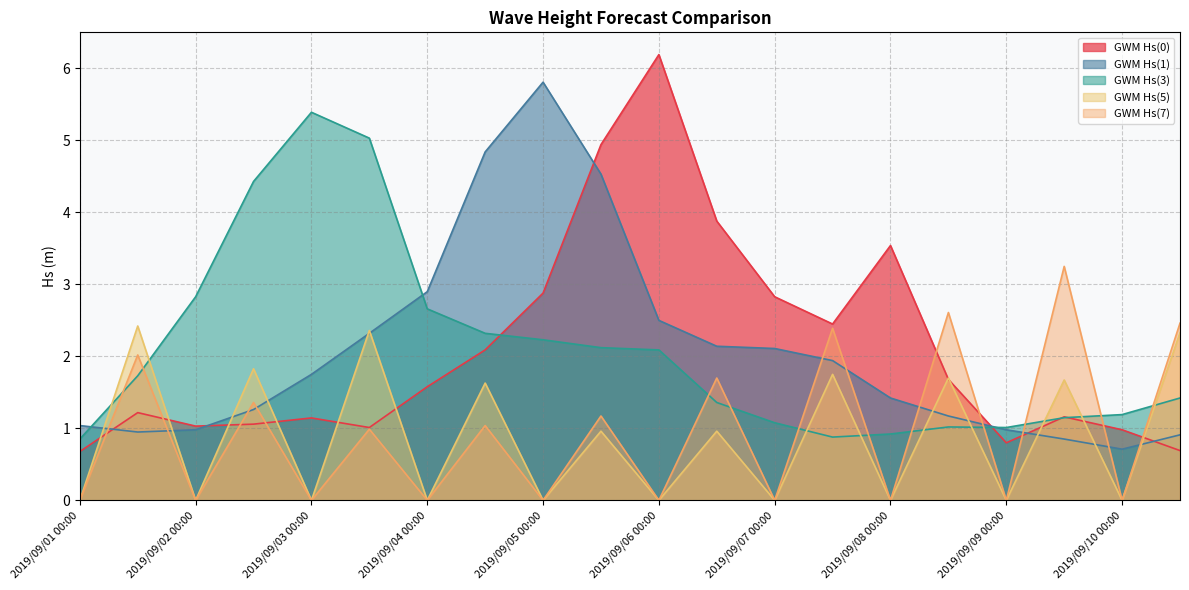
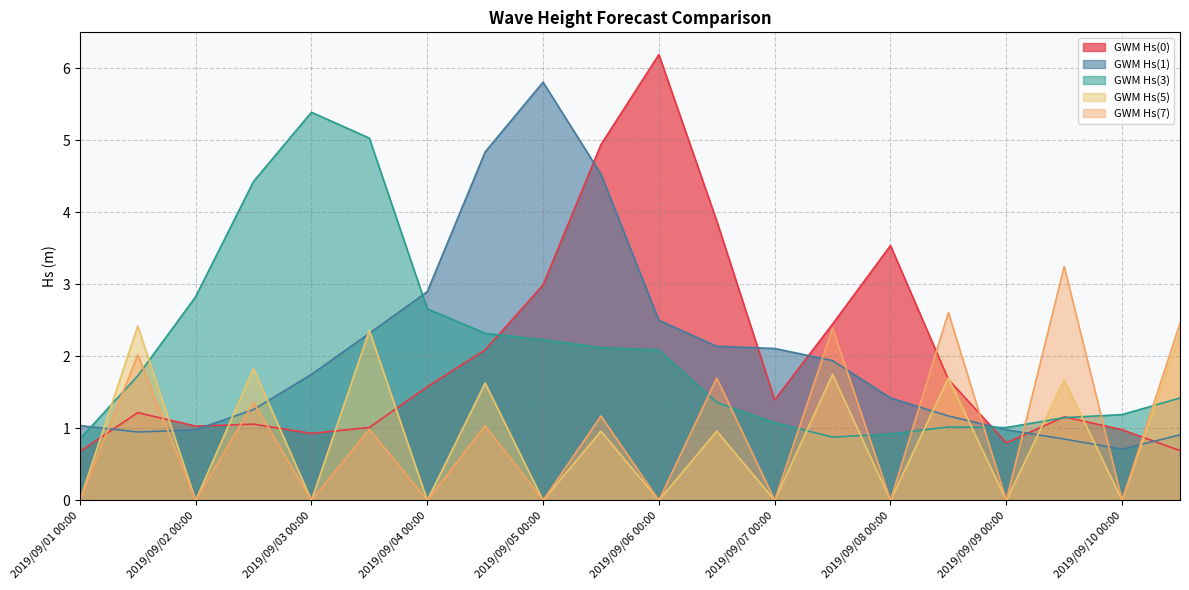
  {
    "GWM Hs(0)": {
      "2019/09/01 00:00": 0.7,
      "2019/09/02 00:00": 1.0,
-     "2019/09/03 00:00": 1.1,
+     "2019/09/03 00:00": 0.9,
      "2019/09/04 00:00": 1.6,
-     "2019/09/05 00:00": 2.9,
+     "2019/09/05 00:00": 3.0,
      "2019/09/06 00:00": 6.2,
-     "2019/09/07 00:00": 2.8,
+     "2019/09/07 00:00": 1.4,
      "2019/09/08 00:00": 3.5,
      "2019/09/09 00:00": 0.8,
      "2019/09/10 00:00": 1.0
    }
  }
